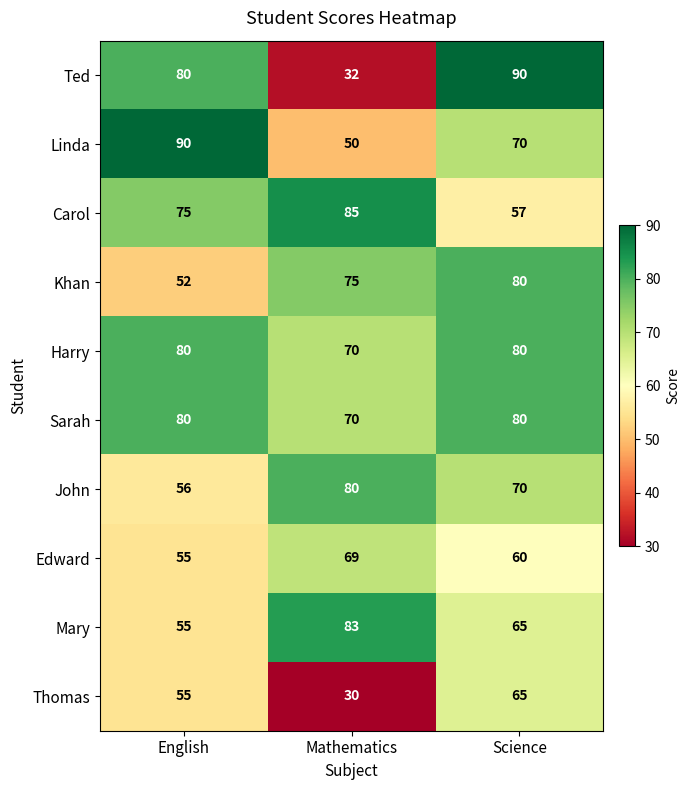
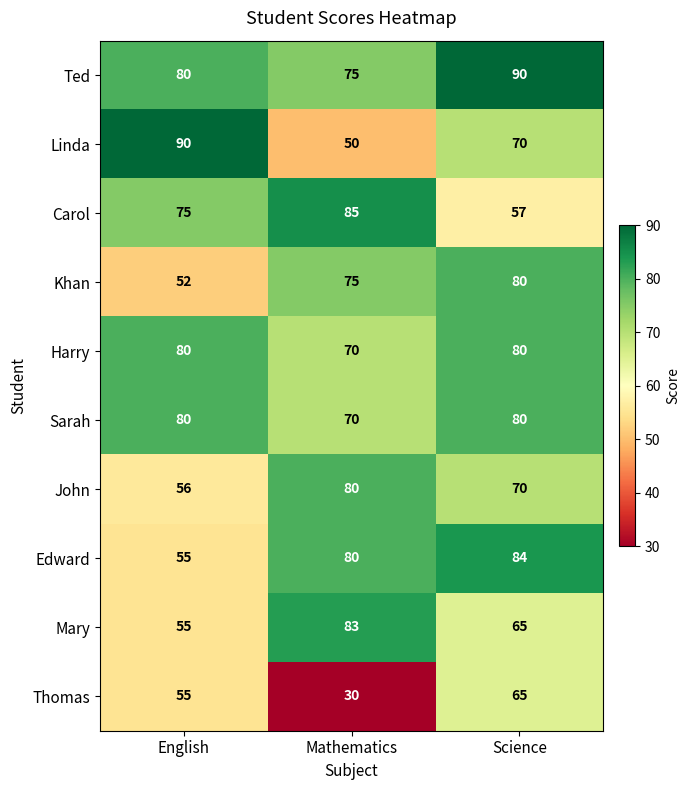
  {
    "Ted": {
      "English": 80,
-     "Mathematics": 32,
+     "Mathematics": 75,
      "Science": 90
    },
    "Linda": {
      "English": 90,
      "Mathematics": 50,
      "Science": 70
    },
    "Carol": {
      "English": 75,
      "Mathematics": 85,
      "Science": 57
    },
    "Khan": {
      "English": 52,
      "Mathematics": 75,
      "Science": 80
    },
    "Harry": {
      "English": 80,
      "Mathematics": 70,
      "Science": 80
    },
    "Sarah": {
      "English": 80,
      "Mathematics": 70,
      "Science": 80
    },
    "John": {
      "English": 56,
      "Mathematics": 80,
      "Science": 70
    },
    "Edward": {
      "English": 55,
-     "Mathematics": 69,
-     "Science": 60
+     "Mathematics": 80,
+     "Science": 84
    },
    "Mary": {
      "English": 55,
      "Mathematics": 83,
      "Science": 65
    },
    "Thomas": {
      "English": 55,
      "Mathematics": 30,
      "Science": 65
    }
  }
